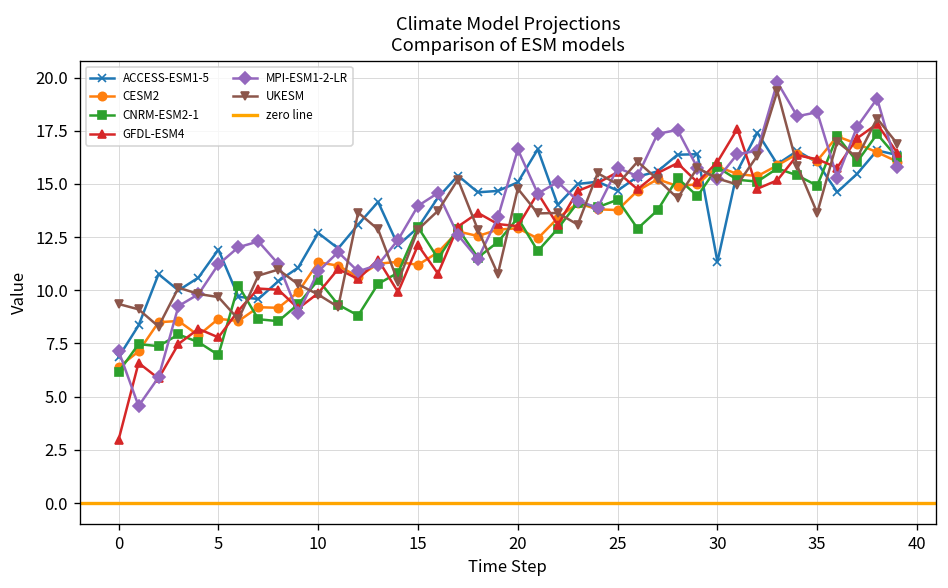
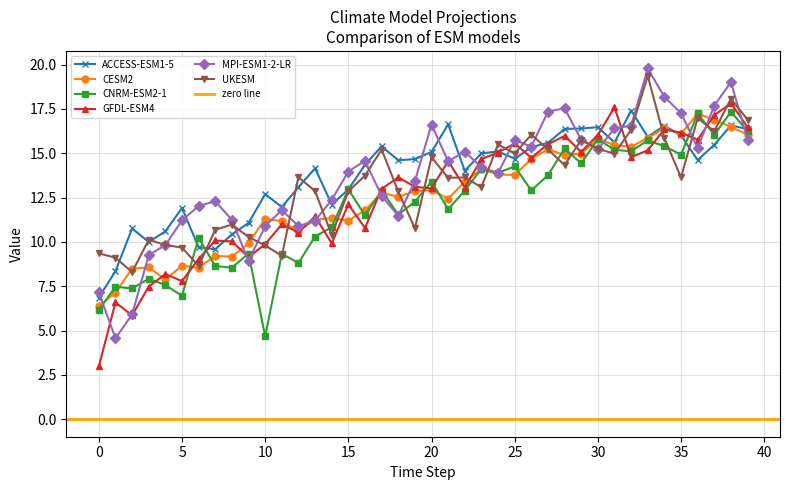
  {
    "ACCESS-ESM1-5": {
      "0": 6.9,
      "5": 11.9,
      "10": 12.7,
      "20": 15.1,
      "25": 14.7,
-     "30": 11.3
+     "30": 16.5
    },
    "CESM2": {
      "0": 6.4,
      "5": 8.7,
      "10": 11.3,
      "15": 11.2,
      "25": 13.8
    },
    "CNRM-ESM2-1": {
      "0": 6.2,
      "5": 7.0,
-     "10": 10.5,
+     "10": 4.7,
      "20": 13.4,
      "25": 14.3,
      "35": 14.9
    },
    "GFDL-ESM4": {
      "0": 3.0,
      "5": 7.8,
      "15": 12.1,
      "25": 15.6,
      "30": 16.0
    },
    "MPI-ESM1-2-LR": {
      "0": 7.1,
      "5": 11.2,
      "10": 10.9,
      "15": 14.0,
      "20": 16.6,
      "25": 15.8,
-     "35": 18.4
+     "35": 17.3
    },
    "UKESM": {
      "0": 9.4,
      "5": 9.7,
      "20": 14.8,
      "25": 15.0,
      "35": 13.6
    }
  }
